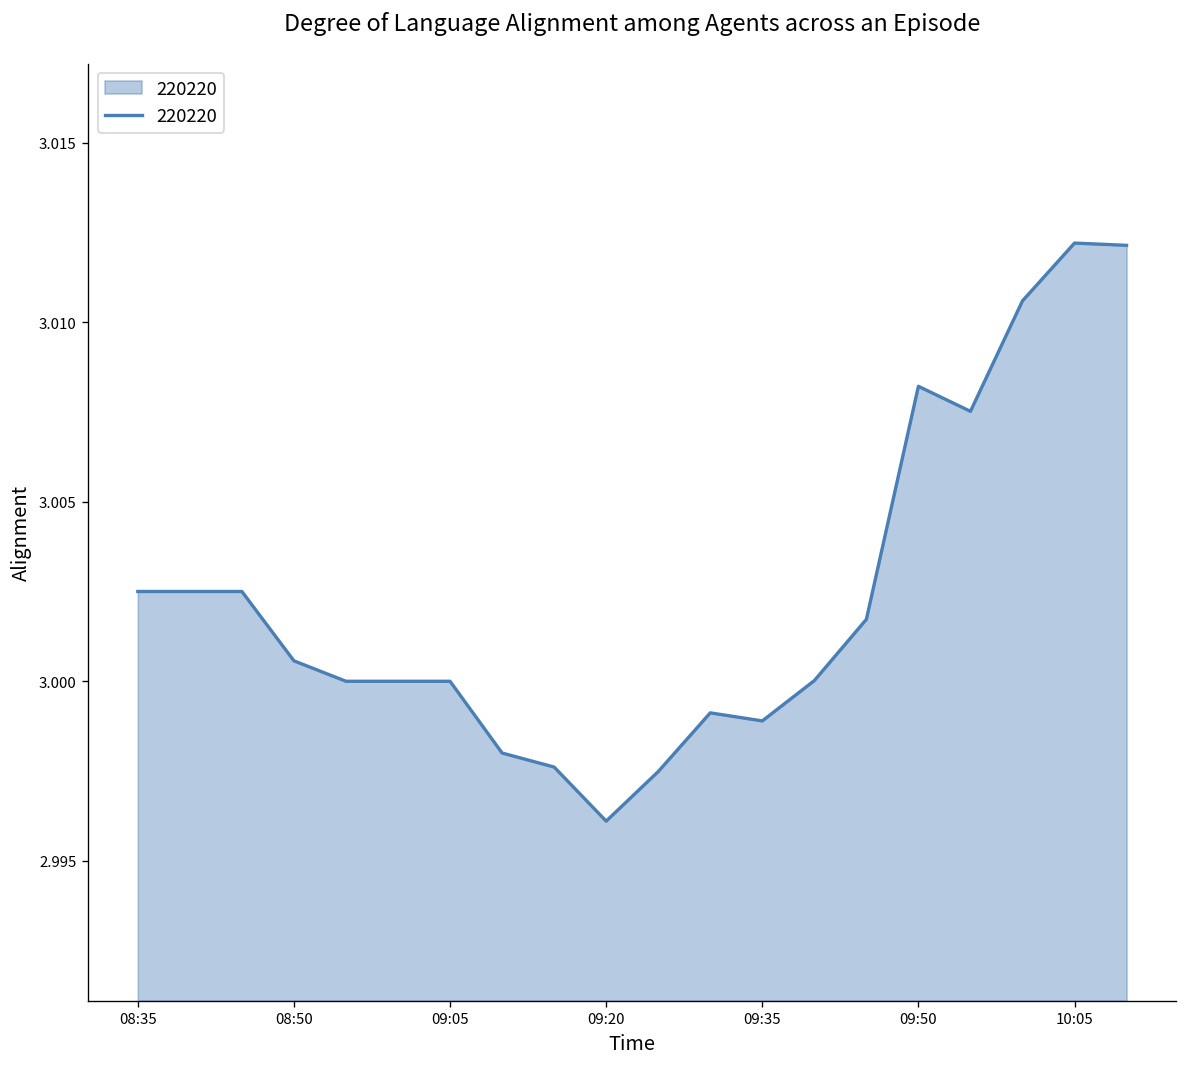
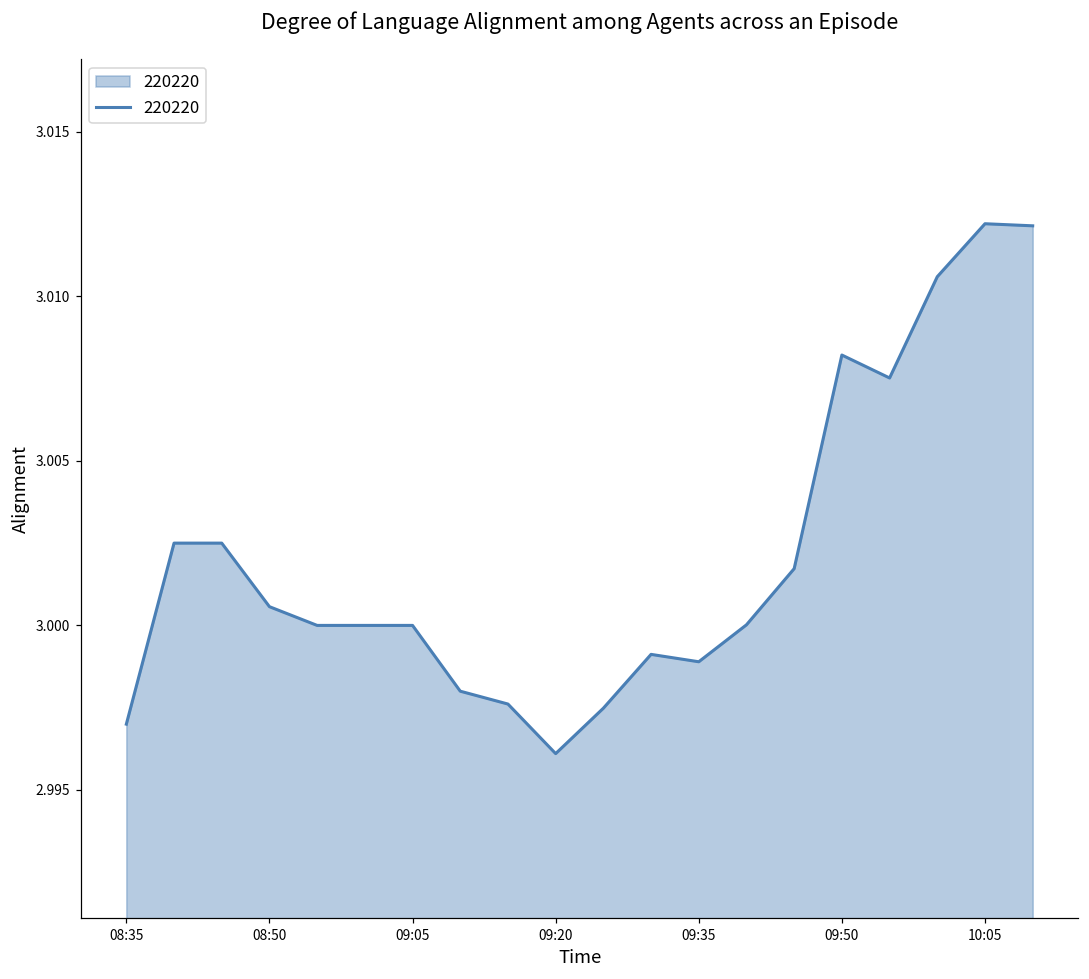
  {
-   "08:35": 3.0025,
+   "08:35": 2.9970,
    "08:50": 3.0006,
    "09:05": 3.0000,
    "09:20": 2.9961,
    "09:35": 2.9989,
    "09:50": 3.0082,
    "10:05": 3.0122
  }
